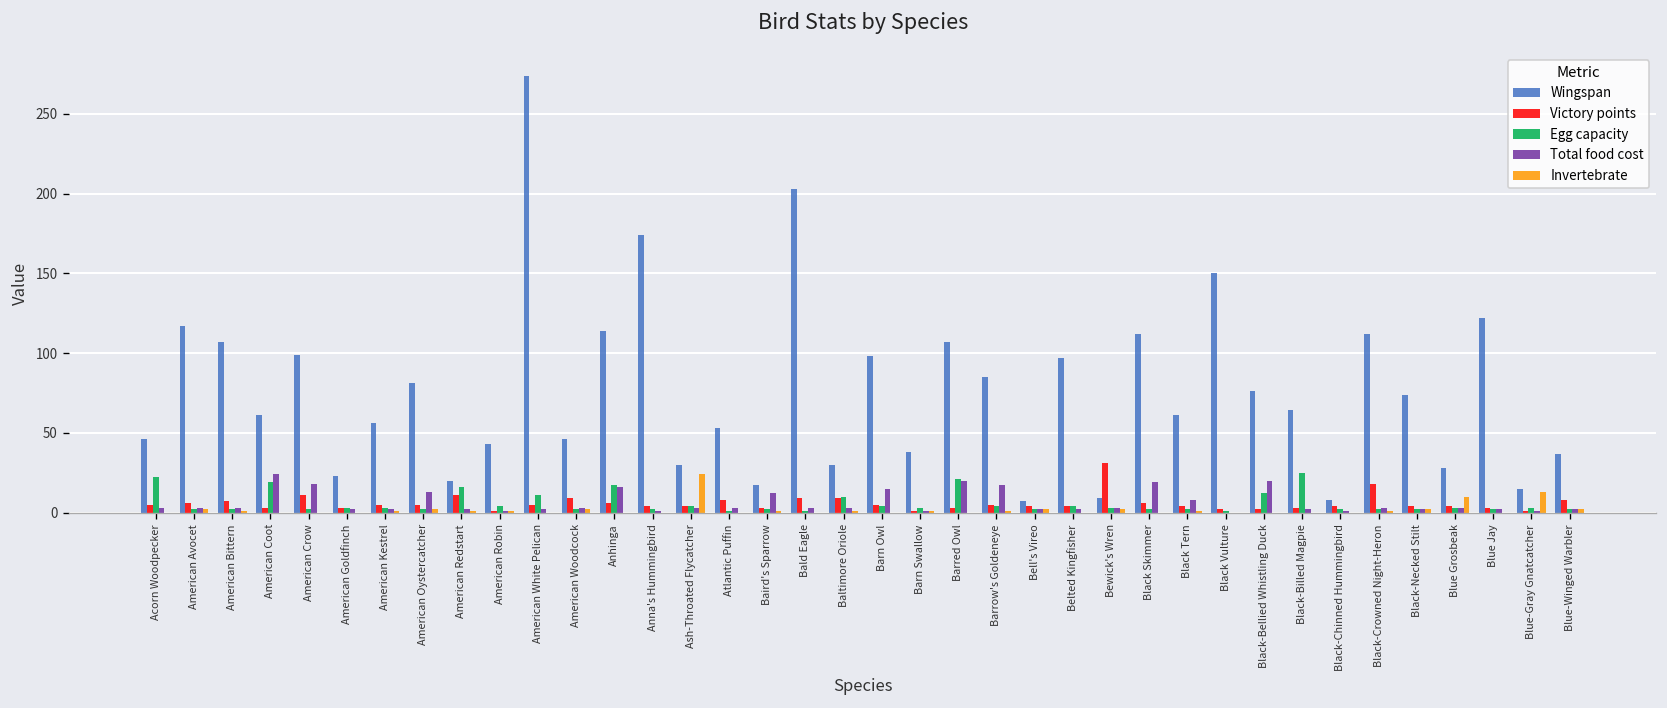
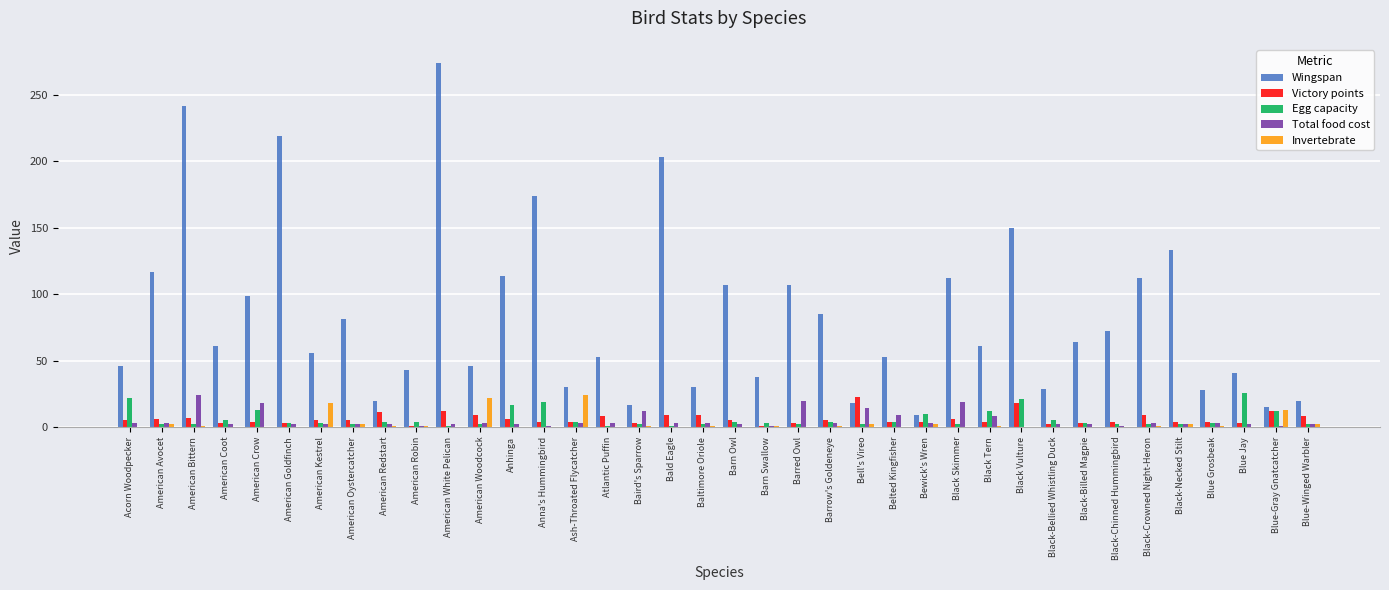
  {
    "Wingspan": {
      "Acorn Woodpecker": 46,
      "American Avocet": 117,
-     "American Bittern": 107,
+     "American Bittern": 242,
      "American Coot": 61,
      "American Crow": 99,
-     "American Goldfinch": 23,
+     "American Goldfinch": 219,
      "American Kestrel": 56,
      "American Oystercatcher": 81,
      "American Redstart": 20,
      "American Robin": 43,
      "American White Pelican": 274,
      "American Woodcock": 46,
      "Anhinga": 114,
      "Anna's Hummingbird": 174,
      "Ash-Throated Flycatcher": 30,
      "Atlantic Puffin": 53,
      "Baird's Sparrow": 17,
      "Bald Eagle": 203,
      "Baltimore Oriole": 30,
-     "Barn Owl": 98,
+     "Barn Owl": 107,
      "Barn Swallow": 38,
      "Barred Owl": 107,
      "Barrow's Goldeneye": 85,
-     "Bell's Vireo": 7,
-     "Belted Kingfisher": 97,
+     "Bell's Vireo": 18,
+     "Belted Kingfisher": 53,
      "Bewick's Wren": 9,
      "Black Skimmer": 112,
      "Black Tern": 61,
      "Black Vulture": 150,
-     "Black-Bellied Whistling Duck": 76,
+     "Black-Bellied Whistling Duck": 29,
      "Black-Billed Magpie": 64,
-     "Black-Chinned Hummingbird": 8,
+     "Black-Chinned Hummingbird": 72,
      "Black-Crowned Night-Heron": 112,
-     "Black-Necked Stilt": 74,
+     "Black-Necked Stilt": 133,
      "Blue Grosbeak": 28,
-     "Blue Jay": 122,
+     "Blue Jay": 41,
      "Blue-Gray Gnatcatcher": 15,
-     "Blue-Winged Warbler": 37
+     "Blue-Winged Warbler": 20
    },
    "Victory points": {
      "Acorn Woodpecker": 5,
      "American Avocet": 6,
      "American Bittern": 7,
      "American Coot": 3,
-     "American Crow": 11,
+     "American Crow": 4,
      "American Goldfinch": 3,
      "American Kestrel": 5,
      "American Oystercatcher": 5,
      "American Redstart": 11,
-     "American White Pelican": 5,
+     "American White Pelican": 12,
      "American Woodcock": 9,
      "Anhinga": 6,
      "Anna's Hummingbird": 4,
      "Ash-Throated Flycatcher": 4,
      "Atlantic Puffin": 8,
      "Baird's Sparrow": 3,
      "Bald Eagle": 9,
      "Baltimore Oriole": 9,
      "Barn Owl": 5,
      "Barred Owl": 3,
      "Barrow's Goldeneye": 5,
-     "Bell's Vireo": 4,
+     "Bell's Vireo": 23,
      "Belted Kingfisher": 4,
-     "Bewick's Wren": 31,
+     "Bewick's Wren": 4,
      "Black Skimmer": 6,
      "Black Tern": 4,
-     "Black Vulture": 2,
+     "Black Vulture": 18,
      "Black-Bellied Whistling Duck": 2,
      "Black-Billed Magpie": 3,
      "Black-Chinned Hummingbird": 4,
-     "Black-Crowned Night-Heron": 18,
+     "Black-Crowned Night-Heron": 9,
      "Black-Necked Stilt": 4,
      "Blue Grosbeak": 4,
      "Blue Jay": 3,
-     "Blue-Gray Gnatcatcher": 1,
+     "Blue-Gray Gnatcatcher": 12,
      "Blue-Winged Warbler": 8
    },
    "Egg capacity": {
      "Acorn Woodpecker": 22,
      "American Avocet": 2,
      "American Bittern": 2,
-     "American Coot": 19,
-     "American Crow": 2,
+     "American Coot": 5,
+     "American Crow": 13,
      "American Goldfinch": 3,
      "American Kestrel": 3,
      "American Oystercatcher": 2,
-     "American Redstart": 16,
+     "American Redstart": 4,
      "American Robin": 4,
-     "American White Pelican": 11,
+     "American White Pelican": 1,
      "American Woodcock": 2,
      "Anhinga": 17,
-     "Anna's Hummingbird": 2,
+     "Anna's Hummingbird": 19,
      "Ash-Throated Flycatcher": 4,
      "Baird's Sparrow": 2,
-     "Baltimore Oriole": 10,
+     "Baltimore Oriole": 2,
      "Barn Owl": 4,
      "Barn Swallow": 3,
-     "Barred Owl": 21,
+     "Barred Owl": 2,
      "Barrow's Goldeneye": 4,
      "Bell's Vireo": 2,
      "Belted Kingfisher": 4,
-     "Bewick's Wren": 3,
+     "Bewick's Wren": 10,
      "Black Skimmer": 2,
-     "Black Tern": 2,
-     "Black Vulture": 1,
-     "Black-Bellied Whistling Duck": 12,
-     "Black-Billed Magpie": 25,
+     "Black Tern": 12,
+     "Black Vulture": 21,
+     "Black-Bellied Whistling Duck": 5,
+     "Black-Billed Magpie": 3,
      "Black-Chinned Hummingbird": 2,
      "Black-Crowned Night-Heron": 2,
      "Black-Necked Stilt": 2,
      "Blue Grosbeak": 3,
-     "Blue Jay": 2,
-     "Blue-Gray Gnatcatcher": 3,
+     "Blue Jay": 26,
+     "Blue-Gray Gnatcatcher": 12,
      "Blue-Winged Warbler": 2
    },
    "Total food cost": {
      "Acorn Woodpecker": 3,
      "American Avocet": 3,
-     "American Bittern": 3,
-     "American Coot": 24,
+     "American Bittern": 24,
+     "American Coot": 2,
      "American Crow": 18,
      "American Goldfinch": 2,
      "American Kestrel": 2,
-     "American Oystercatcher": 13,
+     "American Oystercatcher": 2,
      "American Redstart": 2,
      "American White Pelican": 2,
      "American Woodcock": 3,
-     "Anhinga": 16,
+     "Anhinga": 2,
      "Ash-Throated Flycatcher": 3,
      "Atlantic Puffin": 3,
      "Baird's Sparrow": 12,
      "Bald Eagle": 3,
      "Baltimore Oriole": 3,
-     "Barn Owl": 15,
+     "Barn Owl": 2,
      "Barred Owl": 20,
-     "Barrow's Goldeneye": 17,
-     "Bell's Vireo": 2,
-     "Belted Kingfisher": 2,
+     "Barrow's Goldeneye": 3,
+     "Bell's Vireo": 14,
+     "Belted Kingfisher": 9,
      "Bewick's Wren": 3,
      "Black Skimmer": 19,
      "Black Tern": 8,
      "Black Vulture": 0,
-     "Black-Bellied Whistling Duck": 20,
+     "Black-Bellied Whistling Duck": 2,
      "Black-Billed Magpie": 2,
      "Black-Crowned Night-Heron": 3,
      "Black-Necked Stilt": 2,
      "Blue Grosbeak": 3,
      "Blue Jay": 2,
      "Blue-Winged Warbler": 2
    },
    "Invertebrate": {
      "Acorn Woodpecker": 0,
      "American Avocet": 2,
      "American Coot": 0,
      "American Crow": 0,
      "American Goldfinch": 0,
-     "American Kestrel": 1,
+     "American Kestrel": 18,
      "American Oystercatcher": 2,
      "American White Pelican": 0,
-     "American Woodcock": 2,
+     "American Woodcock": 22,
      "Anhinga": 0,
      "Anna's Hummingbird": 0,
      "Ash-Throated Flycatcher": 24,
      "Atlantic Puffin": 0,
      "Bald Eagle": 0,
      "Barn Owl": 0,
      "Barred Owl": 0,
      "Bell's Vireo": 2,
      "Belted Kingfisher": 0,
      "Bewick's Wren": 2,
      "Black Skimmer": 0,
      "Black Vulture": 0,
      "Black-Bellied Whistling Duck": 0,
      "Black-Billed Magpie": 0,
      "Black-Chinned Hummingbird": 0,
      "Black-Necked Stilt": 2,
-     "Blue Grosbeak": 10,
+     "Blue Grosbeak": 1,
      "Blue Jay": 0,
      "Blue-Gray Gnatcatcher": 13,
      "Blue-Winged Warbler": 2
    }
  }
